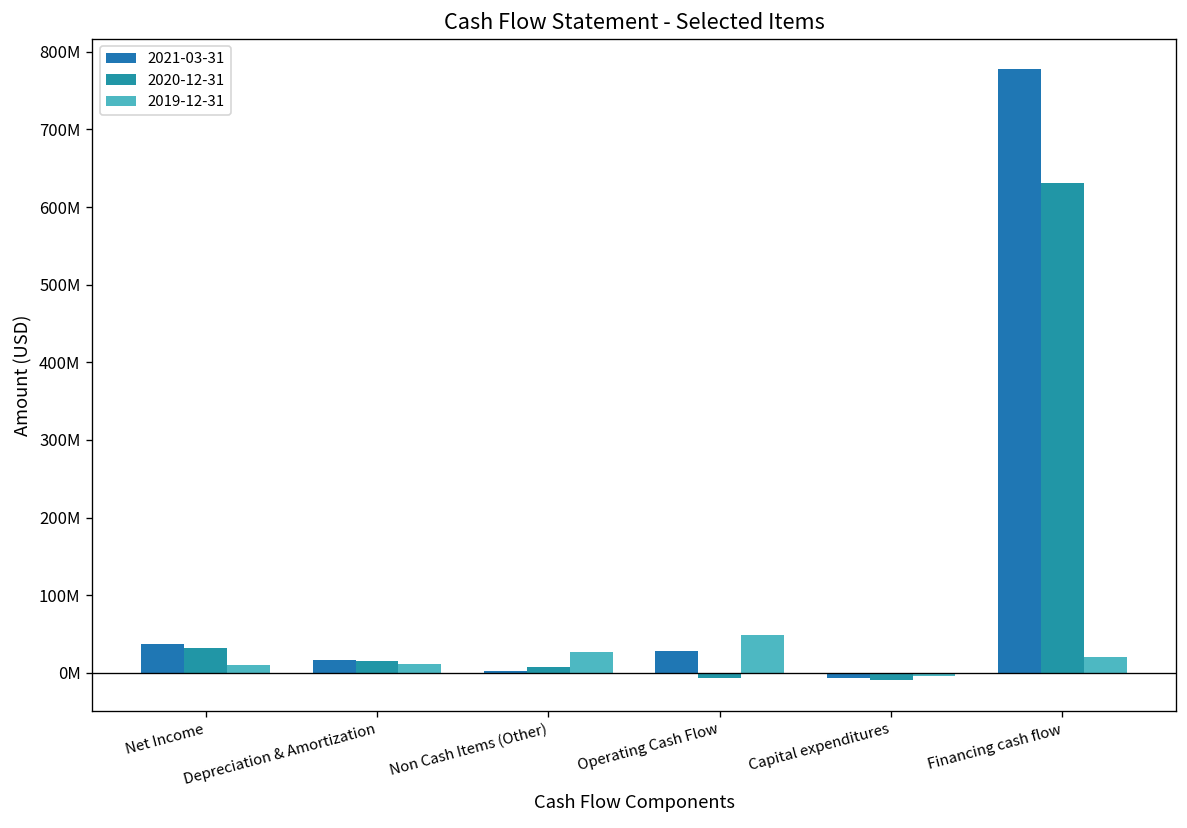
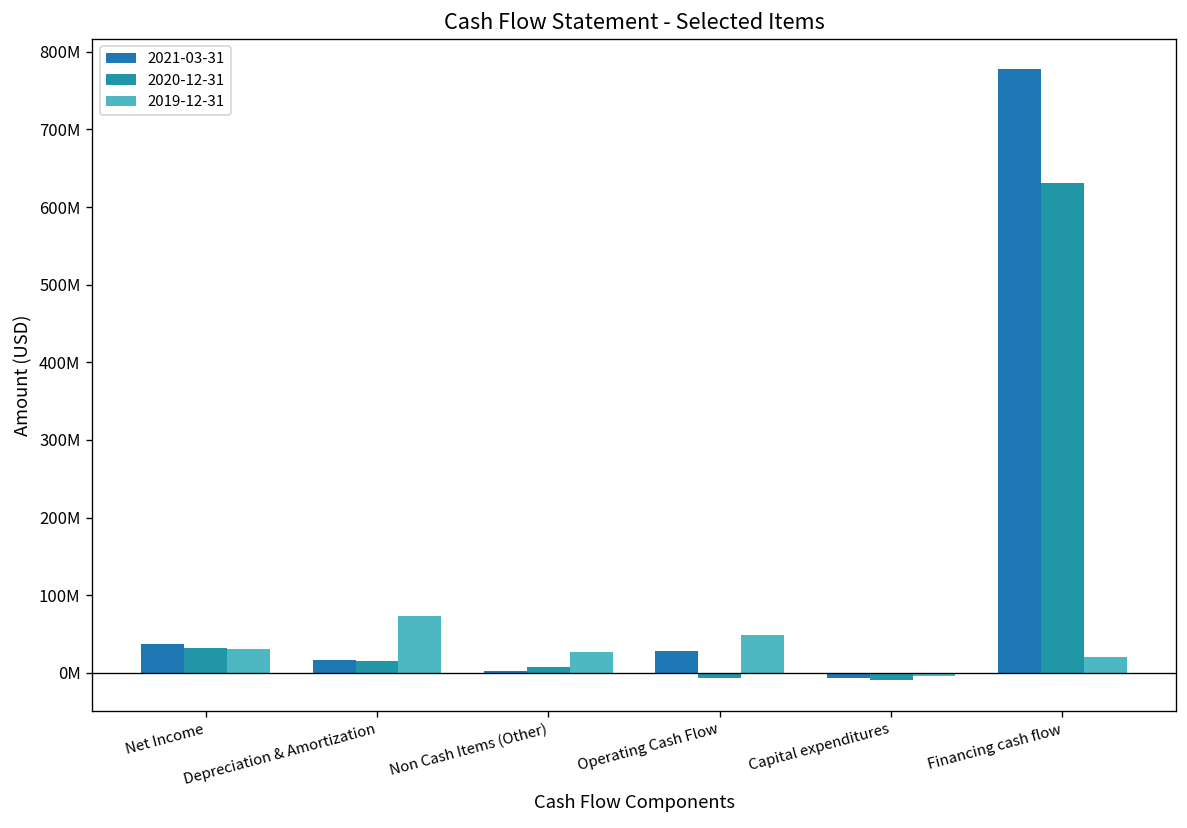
  {
    "2019-12-31": {
-     "Net Income": 10000000,
-     "Depreciation & Amortization": 10000000,
+     "Net Income": 30000000,
+     "Depreciation & Amortization": 70000000,
      "Non Cash Items (Other)": 30000000,
      "Operating Cash Flow": 50000000,
      "Financing cash flow": 20000000
    }
  }
